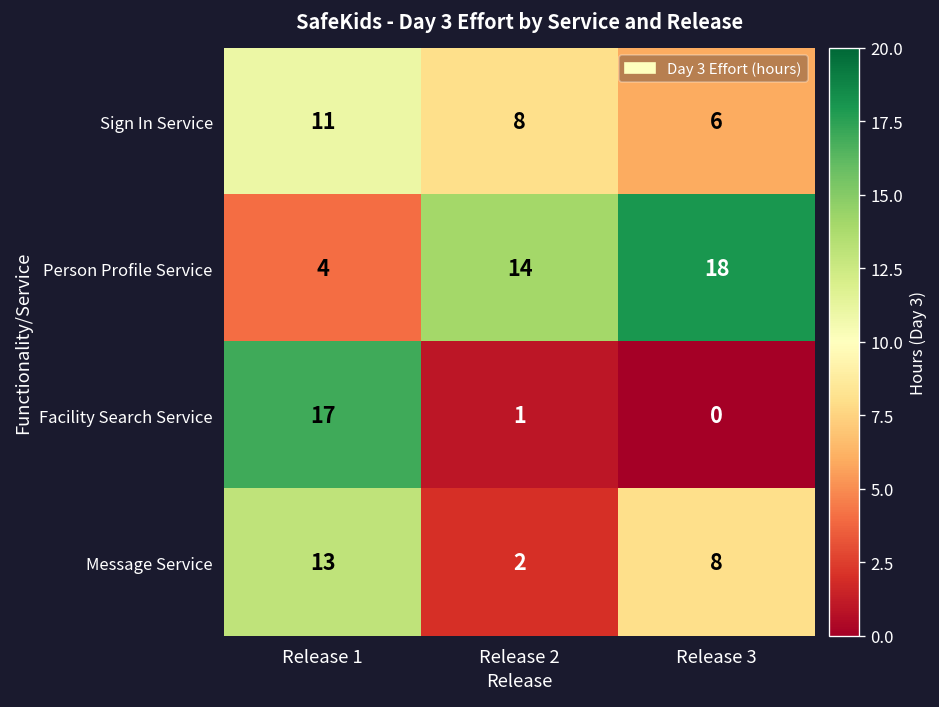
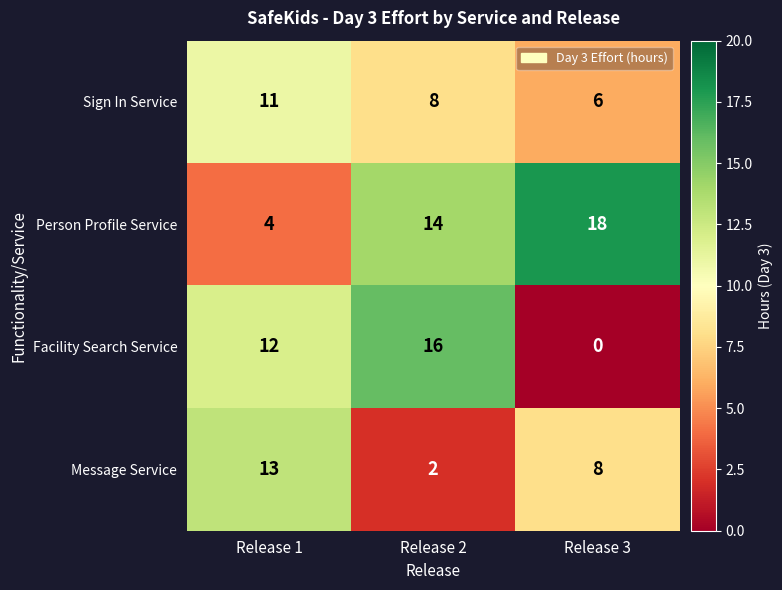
  {
    "Sign In Service": {
      "Release 1": 11,
      "Release 2": 8,
      "Release 3": 6
    },
    "Person Profile Service": {
      "Release 1": 4,
      "Release 2": 14,
      "Release 3": 18
    },
    "Facility Search Service": {
-     "Release 1": 17,
-     "Release 2": 1,
+     "Release 1": 12,
+     "Release 2": 16,
      "Release 3": 0
    },
    "Message Service": {
      "Release 1": 13,
      "Release 2": 2,
      "Release 3": 8
    }
  }
